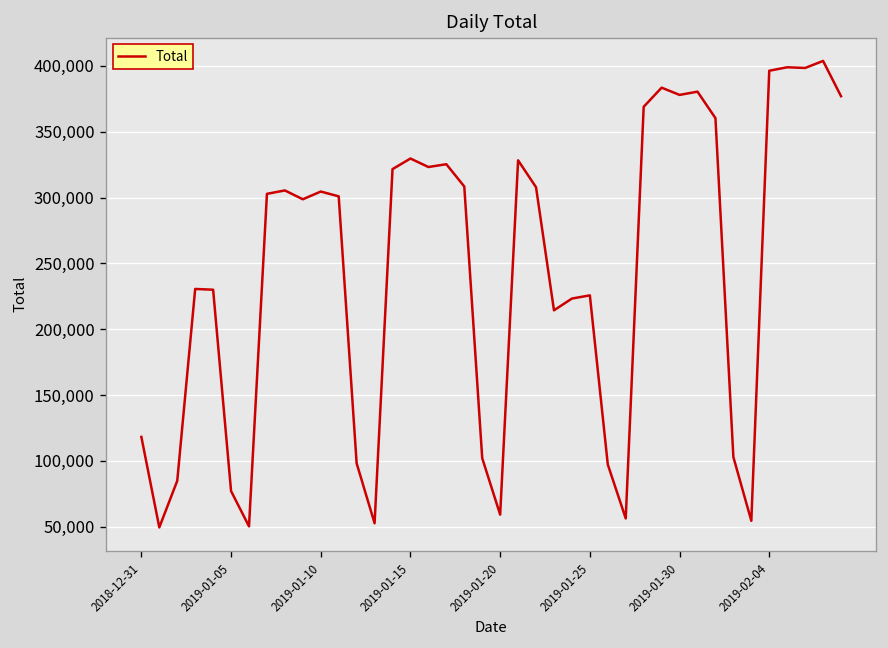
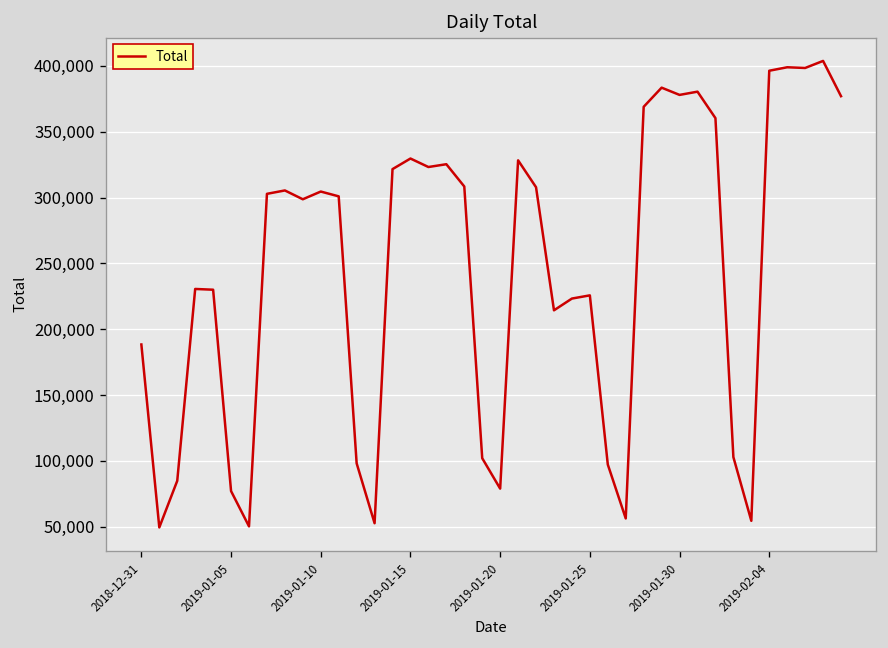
  {
-   "2018-12-31": "118,000",
+   "2018-12-31": "188,000",
    "2019-01-05": "77,000",
    "2019-01-10": "305,000",
    "2019-01-15": "330,000",
-   "2019-01-20": "59,000",
+   "2019-01-20": "79,000",
    "2019-01-25": "226,000",
    "2019-01-30": "378,000",
    "2019-02-04": "396,000"
  }
